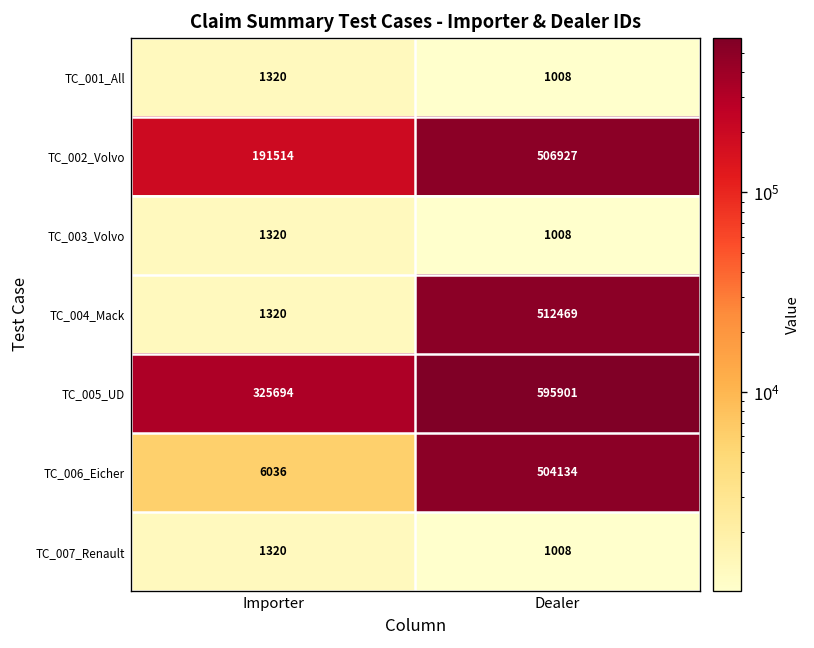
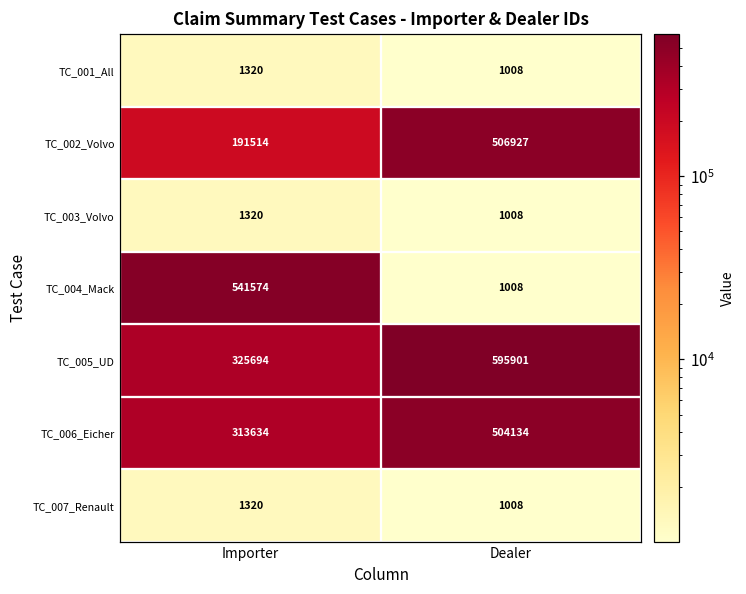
  {
    "TC_001_All": {
      "Importer": 1320,
      "Dealer": 1008
    },
    "TC_002_Volvo": {
      "Importer": 191514,
      "Dealer": 506927
    },
    "TC_003_Volvo": {
      "Importer": 1320,
      "Dealer": 1008
    },
    "TC_004_Mack": {
-     "Importer": 1320,
-     "Dealer": 512469
+     "Importer": 541574,
+     "Dealer": 1008
    },
    "TC_005_UD": {
      "Importer": 325694,
      "Dealer": 595901
    },
    "TC_006_Eicher": {
-     "Importer": 6036,
+     "Importer": 313634,
      "Dealer": 504134
    },
    "TC_007_Renault": {
      "Importer": 1320,
      "Dealer": 1008
    }
  }
